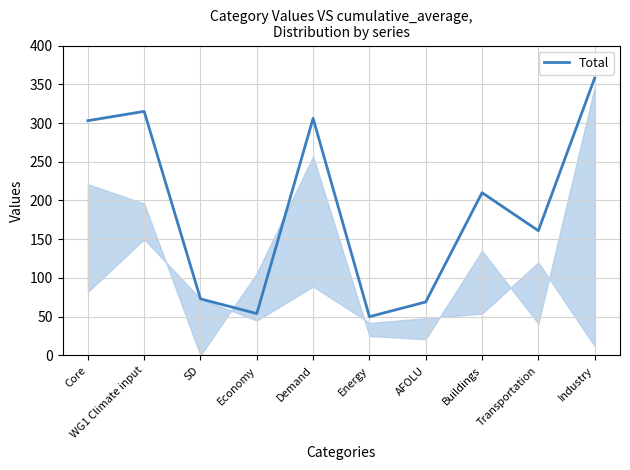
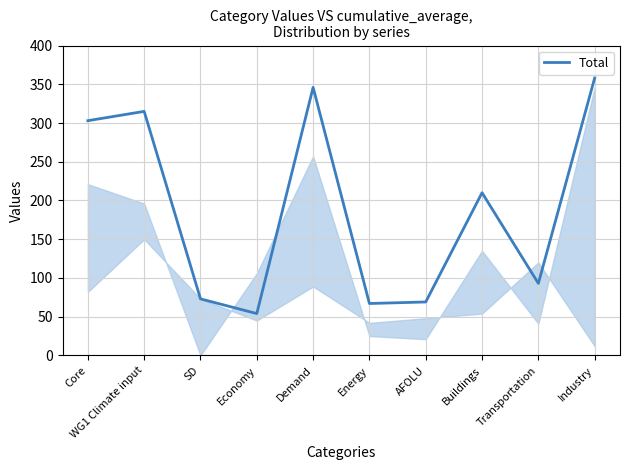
  {
    "Total": {
      "Core": 300,
      "WG1 Climate input": 320,
      "Economy": 50,
-     "Demand": 310,
-     "Energy": 50,
+     "Demand": 350,
+     "Energy": 70,
      "AFOLU": 70,
      "Buildings": 210,
-     "Transportation": 160,
+     "Transportation": 90,
      "Industry": 360
    }
  }
